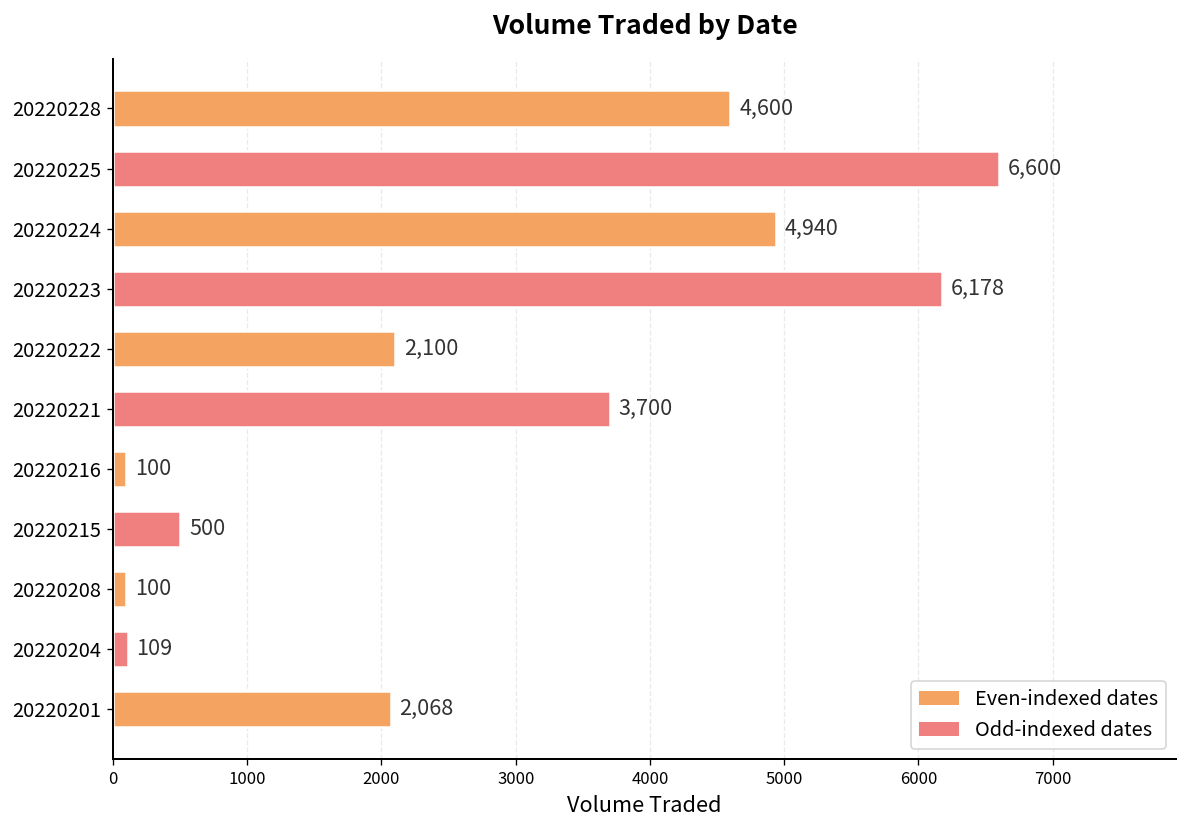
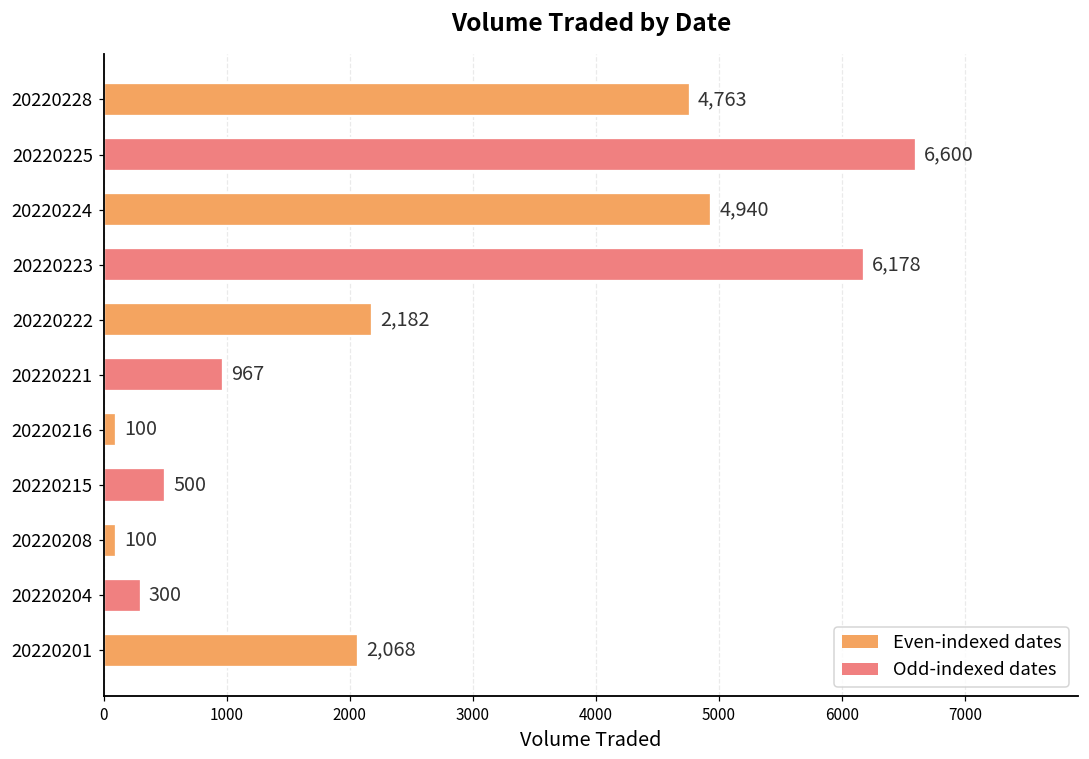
  {
-   "20220228": "4,600",
+   "20220228": "4,763",
    "20220225": "6,600",
    "20220224": "4,940",
    "20220223": "6,178",
-   "20220222": "2,100",
-   "20220221": "3,700",
+   "20220222": "2,182",
+   "20220221": "967",
    "20220216": "100",
    "20220215": "500",
    "20220208": "100",
-   "20220204": "109",
+   "20220204": "300",
    "20220201": "2,068"
  }
